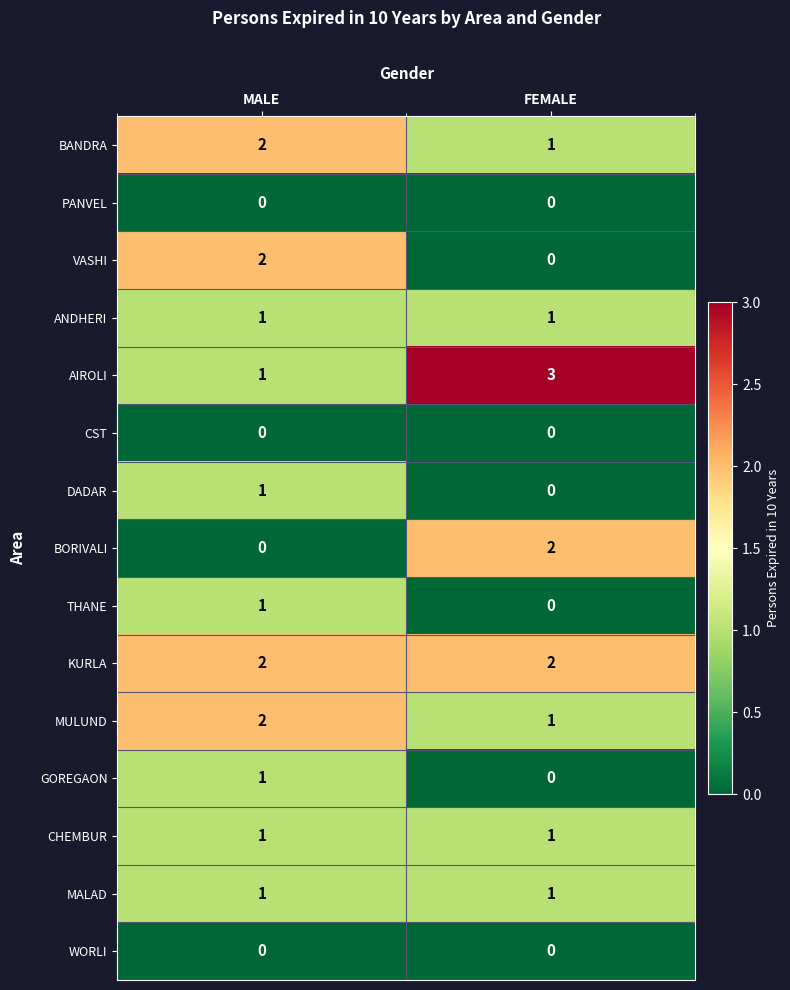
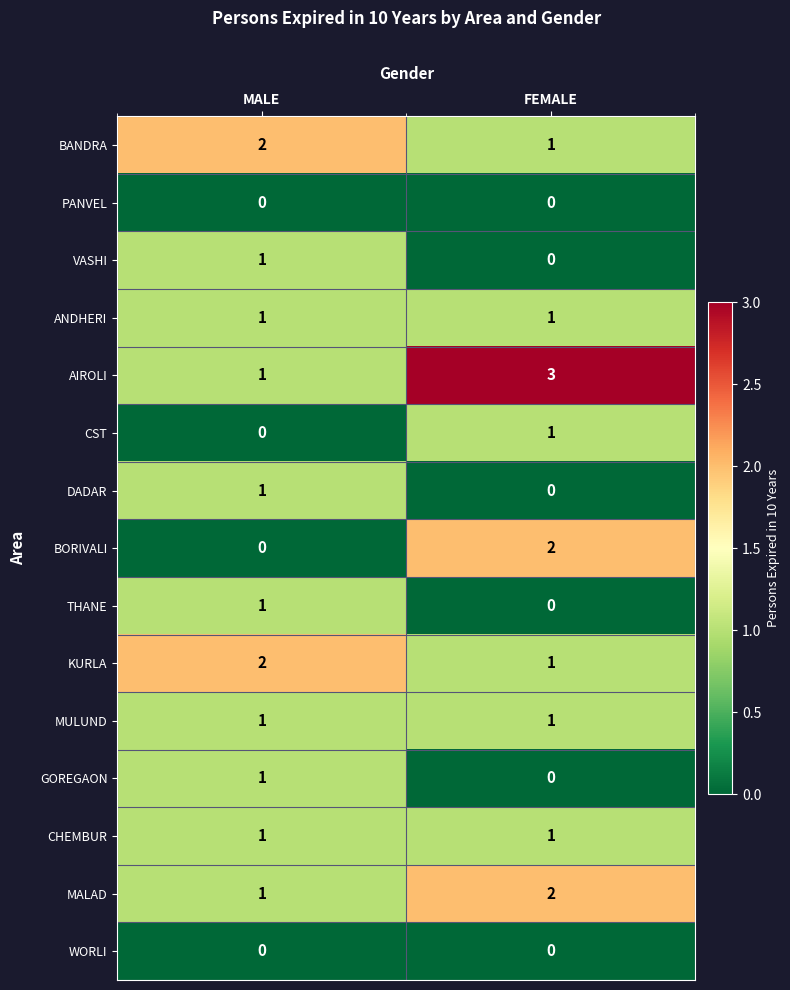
  {
    "BANDRA": {
      "MALE": 2,
      "FEMALE": 1
    },
    "PANVEL": {
      "MALE": 0,
      "FEMALE": 0
    },
    "VASHI": {
-     "MALE": 2,
+     "MALE": 1,
      "FEMALE": 0
    },
    "ANDHERI": {
      "MALE": 1,
      "FEMALE": 1
    },
    "AIROLI": {
      "MALE": 1,
      "FEMALE": 3
    },
    "CST": {
      "MALE": 0,
-     "FEMALE": 0
+     "FEMALE": 1
    },
    "DADAR": {
      "MALE": 1,
      "FEMALE": 0
    },
    "BORIVALI": {
      "MALE": 0,
      "FEMALE": 2
    },
    "THANE": {
      "MALE": 1,
      "FEMALE": 0
    },
    "KURLA": {
      "MALE": 2,
-     "FEMALE": 2
+     "FEMALE": 1
    },
    "MULUND": {
-     "MALE": 2,
+     "MALE": 1,
      "FEMALE": 1
    },
    "GOREGAON": {
      "MALE": 1,
      "FEMALE": 0
    },
    "CHEMBUR": {
      "MALE": 1,
      "FEMALE": 1
    },
    "MALAD": {
      "MALE": 1,
-     "FEMALE": 1
+     "FEMALE": 2
    },
    "WORLI": {
      "MALE": 0,
      "FEMALE": 0
    }
  }
